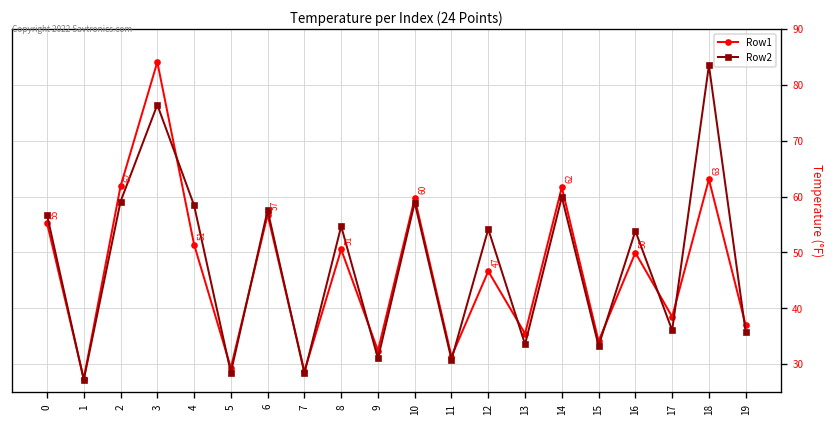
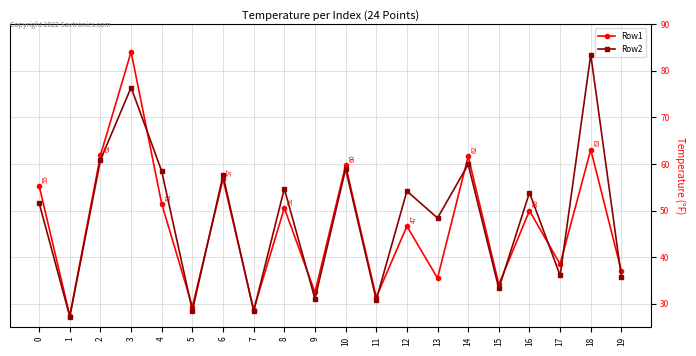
  {
    "Row1": {
      "0": 55,
      "2": 62,
      "4": 51,
      "6": 57,
      "8": 51,
      "10": 60,
      "12": 47,
      "14": 62,
      "16": 50,
      "18": 63
    },
    "Row2": {
-     "0": 57,
-     "2": 59,
+     "0": 52,
+     "2": 61,
      "3": 76,
      "4": 58,
      "5": 28,
      "8": 55,
      "9": 31,
      "10": 59,
      "12": 54,
-     "13": 34,
+     "13": 48,
      "14": 60,
      "15": 33,
      "16": 54,
      "17": 36,
      "18": 83,
      "19": 36
    }
  }
